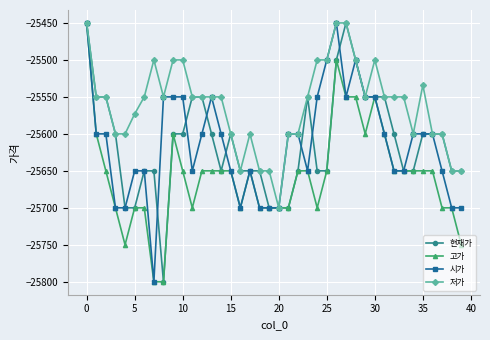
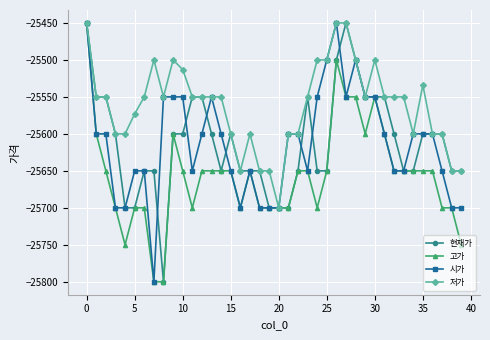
  {
    "저가": {
      "5": -25570,
-     "10": -25500,
+     "10": -25510,
      "30": -25500,
      "35": -25530
    }
  }
